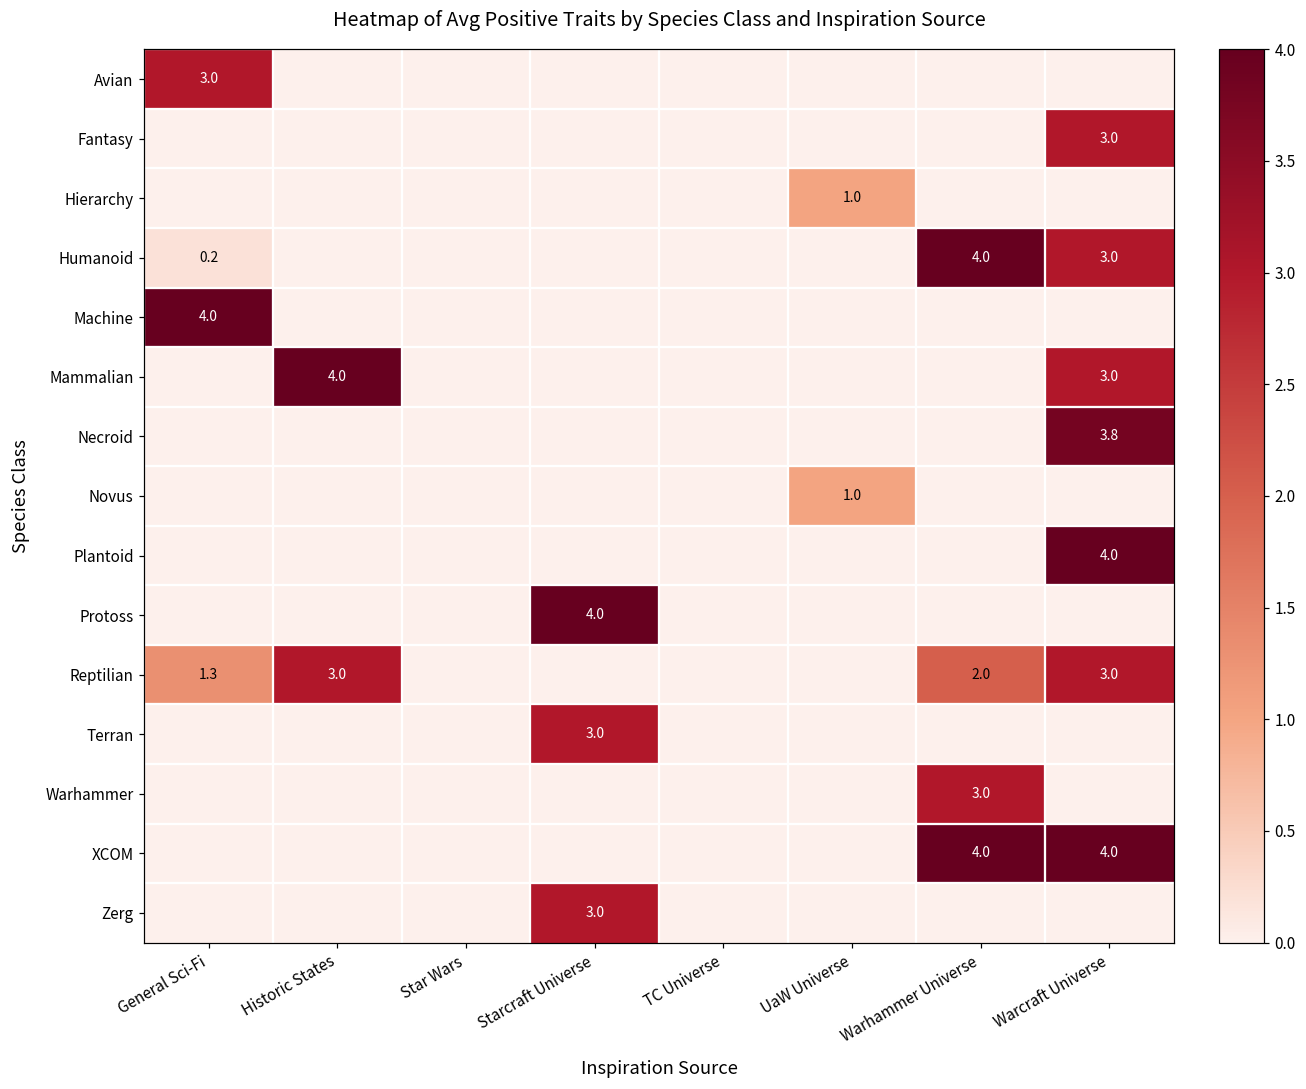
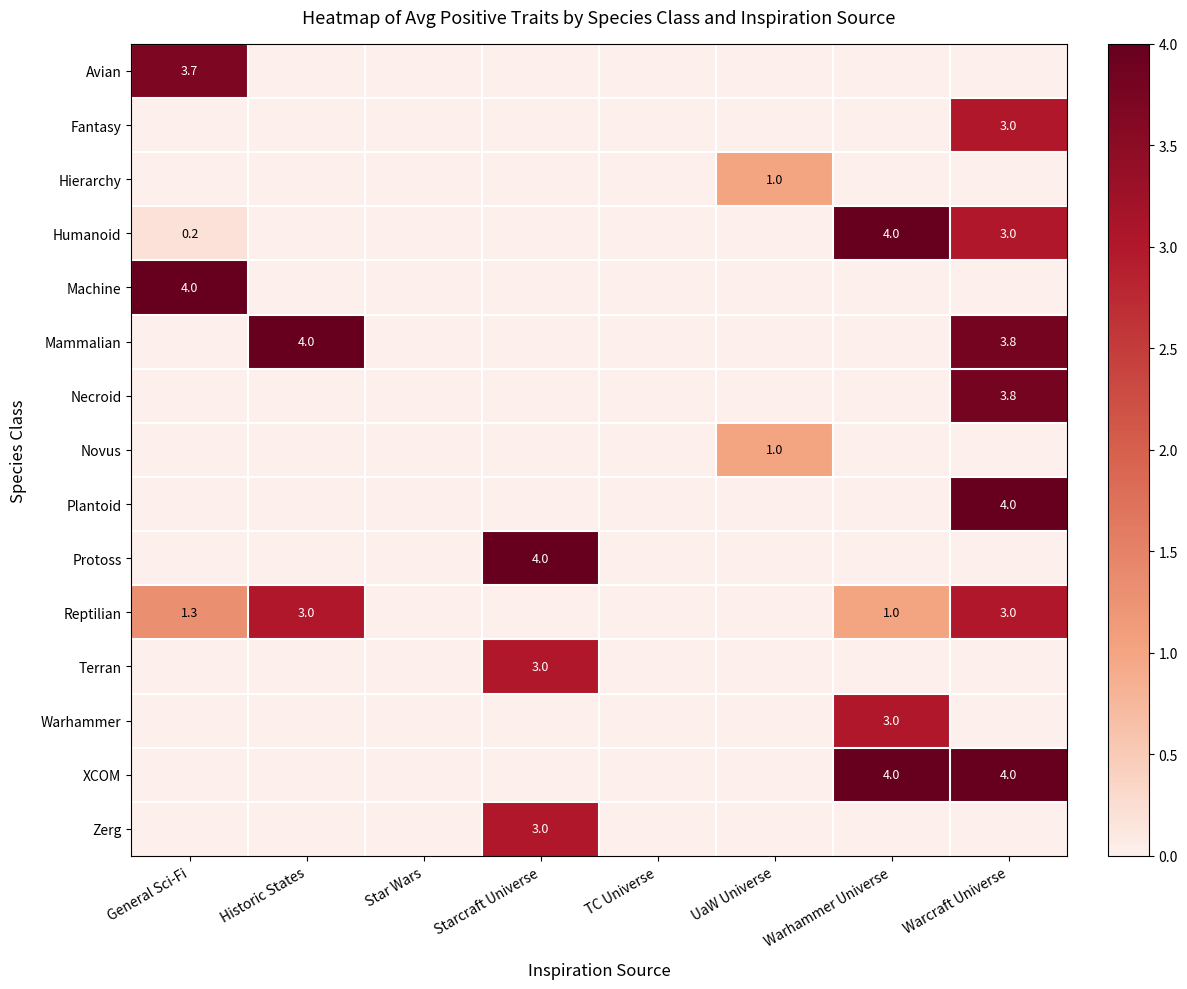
  {
    "Avian": {
-     "General Sci-Fi": 3.0
+     "General Sci-Fi": 3.7
    },
    "Fantasy": {
      "Warcraft Universe": 3.0
    },
    "Hierarchy": {
      "UaW Universe": 1.0
    },
    "Humanoid": {
      "General Sci-Fi": 0.2,
      "Warhammer Universe": 4.0,
      "Warcraft Universe": 3.0
    },
    "Machine": {
      "General Sci-Fi": 4.0
    },
    "Mammalian": {
      "Historic States": 4.0,
-     "Warcraft Universe": 3.0
+     "Warcraft Universe": 3.8
    },
    "Necroid": {
      "Warcraft Universe": 3.8
    },
    "Novus": {
      "UaW Universe": 1.0
    },
    "Plantoid": {
      "Warcraft Universe": 4.0
    },
    "Protoss": {
      "Starcraft Universe": 4.0
    },
    "Reptilian": {
      "General Sci-Fi": 1.3,
      "Historic States": 3.0,
-     "Warhammer Universe": 2.0,
+     "Warhammer Universe": 1.0,
      "Warcraft Universe": 3.0
    },
    "Terran": {
      "Starcraft Universe": 3.0
    },
    "Warhammer": {
      "Warhammer Universe": 3.0
    },
    "XCOM": {
      "Warhammer Universe": 4.0,
      "Warcraft Universe": 4.0
    },
    "Zerg": {
      "Starcraft Universe": 3.0
    }
  }
